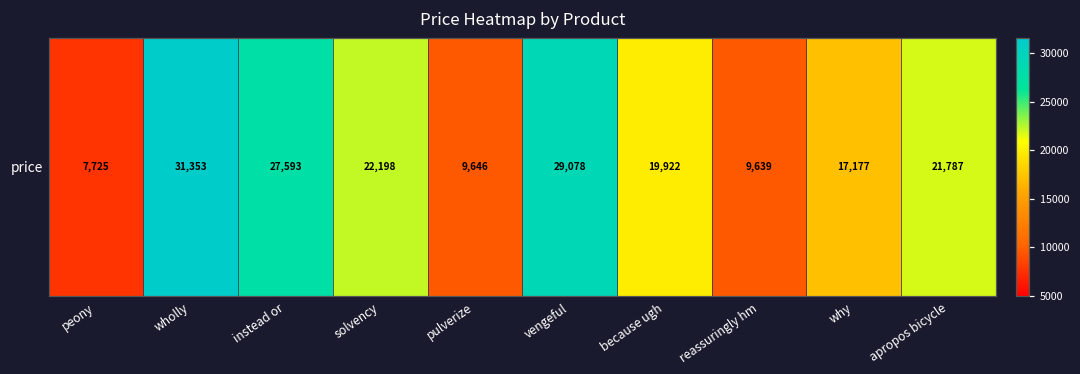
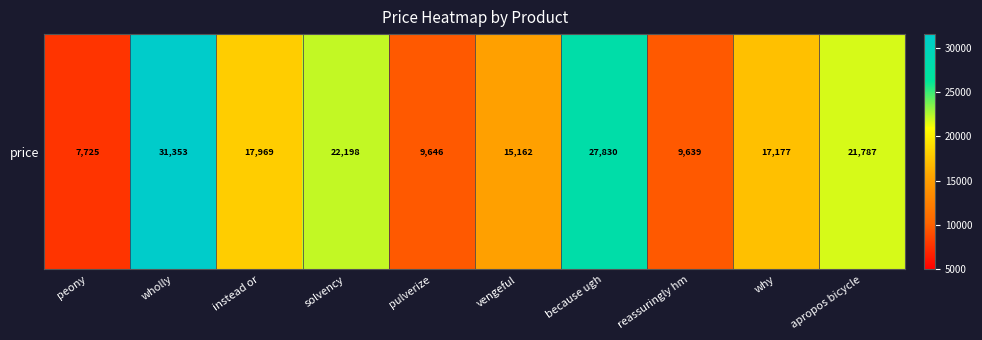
  {
    "price": {
      "peony": "7,725",
      "wholly": "31,353",
-     "instead or": "27,593",
+     "instead or": "17,969",
      "solvency": "22,198",
      "pulverize": "9,646",
-     "vengeful": "29,078",
-     "because ugh": "19,922",
+     "vengeful": "15,162",
+     "because ugh": "27,830",
      "reassuringly hm": "9,639",
      "why": "17,177",
      "apropos bicycle": "21,787"
    }
  }
